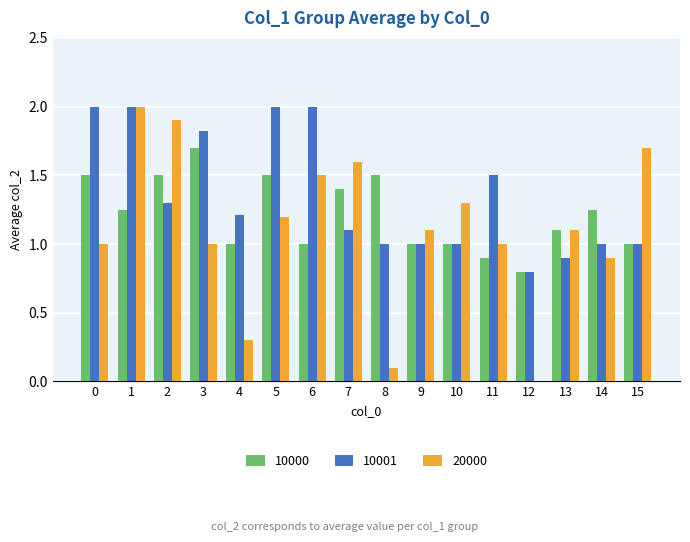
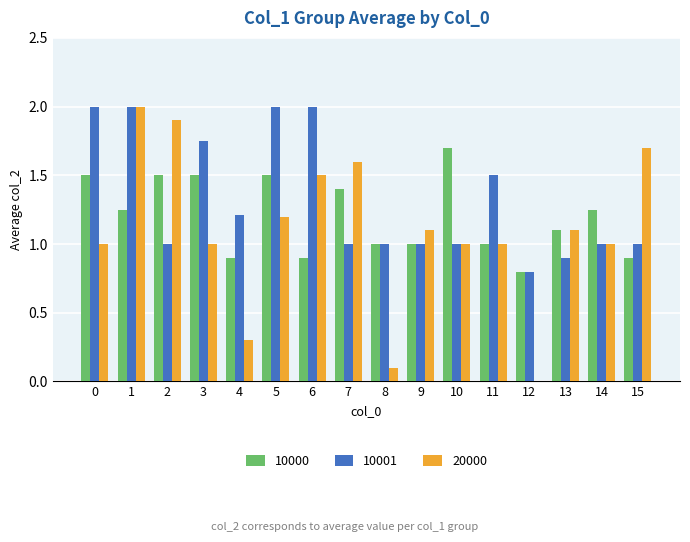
  {
    "10000": {
      "0": 1.5,
      "1": 1.25,
      "2": 1.5,
-     "3": 1.7,
-     "4": 1.0,
+     "3": 1.5,
+     "4": 0.9,
      "5": 1.5,
-     "6": 1.0,
+     "6": 0.9,
      "7": 1.4,
-     "8": 1.5,
+     "8": 1.0,
      "9": 1.0,
-     "10": 1.0,
-     "11": 0.9,
+     "10": 1.7,
+     "11": 1.0,
      "12": 0.8,
      "13": 1.1,
      "14": 1.25,
-     "15": 1.0
+     "15": 0.9
    },
    "10001": {
      "0": 2.00,
      "1": 2.00,
-     "2": 1.3,
-     "3": 1.82,
+     "2": 1.0,
+     "3": 1.75,
      "4": 1.21,
      "5": 2.00,
      "6": 2.00,
-     "7": 1.1,
+     "7": 1.0,
      "8": 1.00,
      "9": 1.00,
      "10": 1.00,
      "11": 1.50,
      "12": 0.80,
      "13": 0.90,
      "14": 1.00,
      "15": 1.00
    },
    "20000": {
      "0": 1.0,
      "1": 2.0,
      "2": 1.9,
      "3": 1.0,
      "4": 0.3,
      "5": 1.2,
      "6": 1.5,
      "7": 1.6,
      "8": 0.1,
      "9": 1.1,
-     "10": 1.3,
+     "10": 1.0,
      "11": 1.0,
      "12": 0.0,
      "13": 1.1,
-     "14": 0.9,
+     "14": 1.0,
      "15": 1.7
    }
  }
